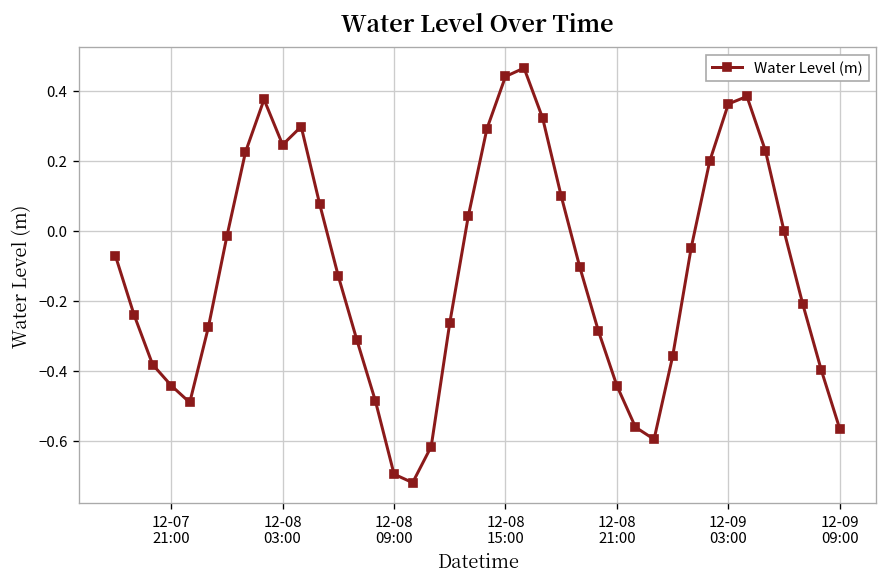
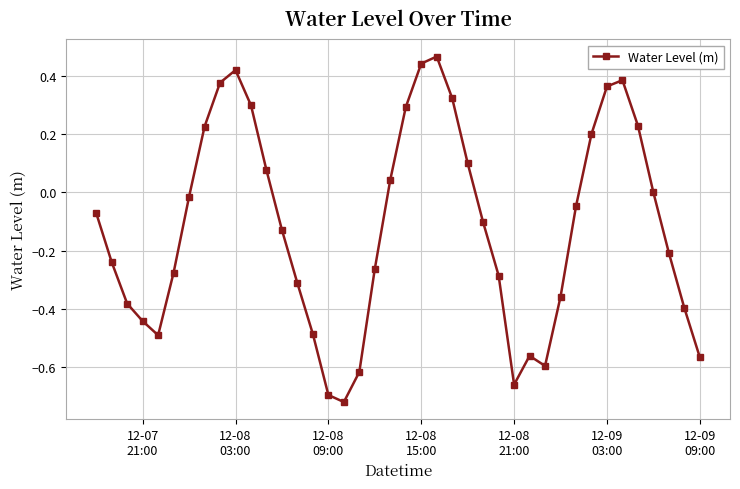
  {
    "12-07 21:00": -0.44,
-   "12-08 03:00": 0.25,
+   "12-08 03:00": 0.42,
    "12-08 09:00": -0.69,
    "12-08 15:00": 0.44,
-   "12-08 21:00": -0.44,
+   "12-08 21:00": -0.66,
    "12-09 03:00": 0.36,
    "12-09 09:00": -0.57
  }
